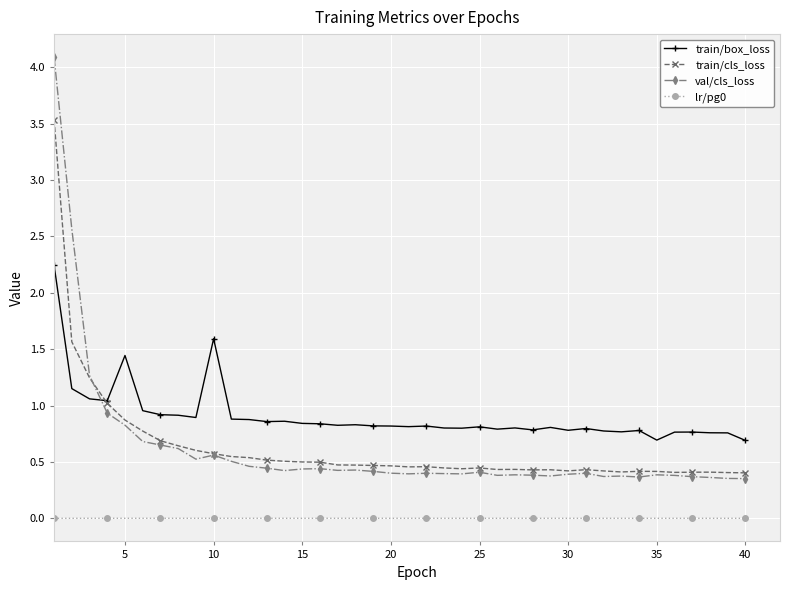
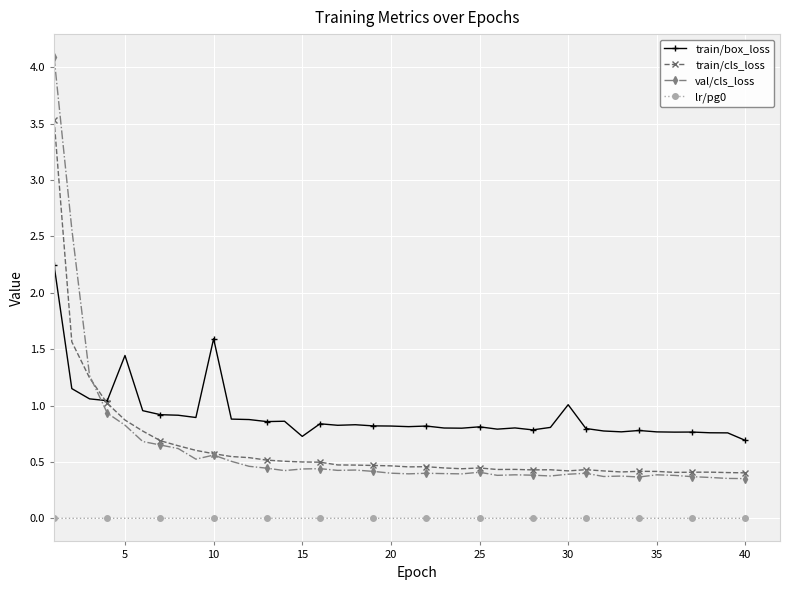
  {
    "train/box_loss": {
      "5": 1.44,
      "10": 1.59,
-     "15": 0.84,
+     "15": 0.73,
      "20": 0.82,
      "25": 0.81,
-     "30": 0.78,
-     "35": 0.69,
+     "30": 1.01,
+     "35": 0.77,
      "40": 0.69
    },
    "lr/pg0": {
      "5": 0.00,
      "10": 0.00,
      "15": 0.00,
      "20": 0.00,
      "25": 0.00,
      "30": 0.00,
      "35": 0.00,
      "40": 0.00
    }
  }
